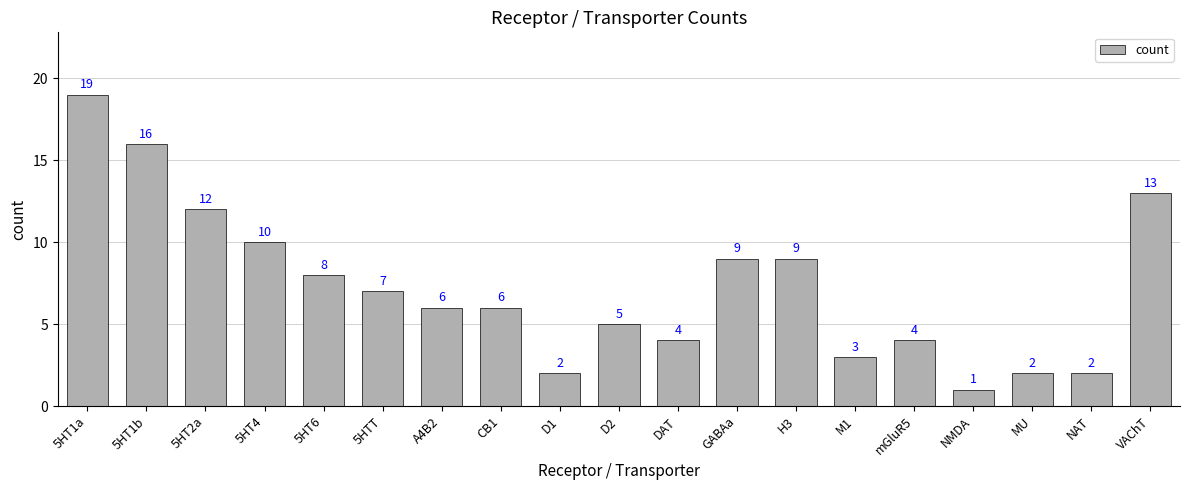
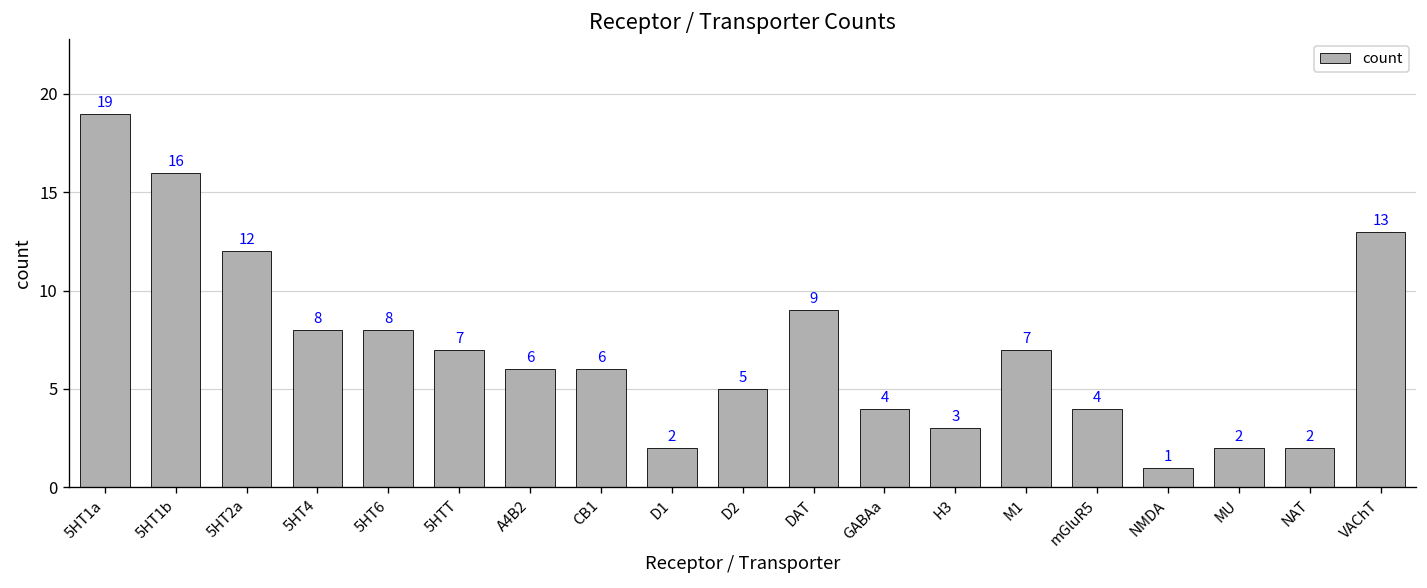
  {
    "5HT1a": 19,
    "5HT1b": 16,
    "5HT2a": 12,
-   "5HT4": 10,
+   "5HT4": 8,
    "5HT6": 8,
    "5HTT": 7,
    "A4B2": 6,
    "CB1": 6,
    "D1": 2,
    "D2": 5,
-   "DAT": 4,
-   "GABAa": 9,
-   "H3": 9,
-   "M1": 3,
+   "DAT": 9,
+   "GABAa": 4,
+   "H3": 3,
+   "M1": 7,
    "mGluR5": 4,
    "NMDA": 1,
    "MU": 2,
    "NAT": 2,
    "VAChT": 13
  }
